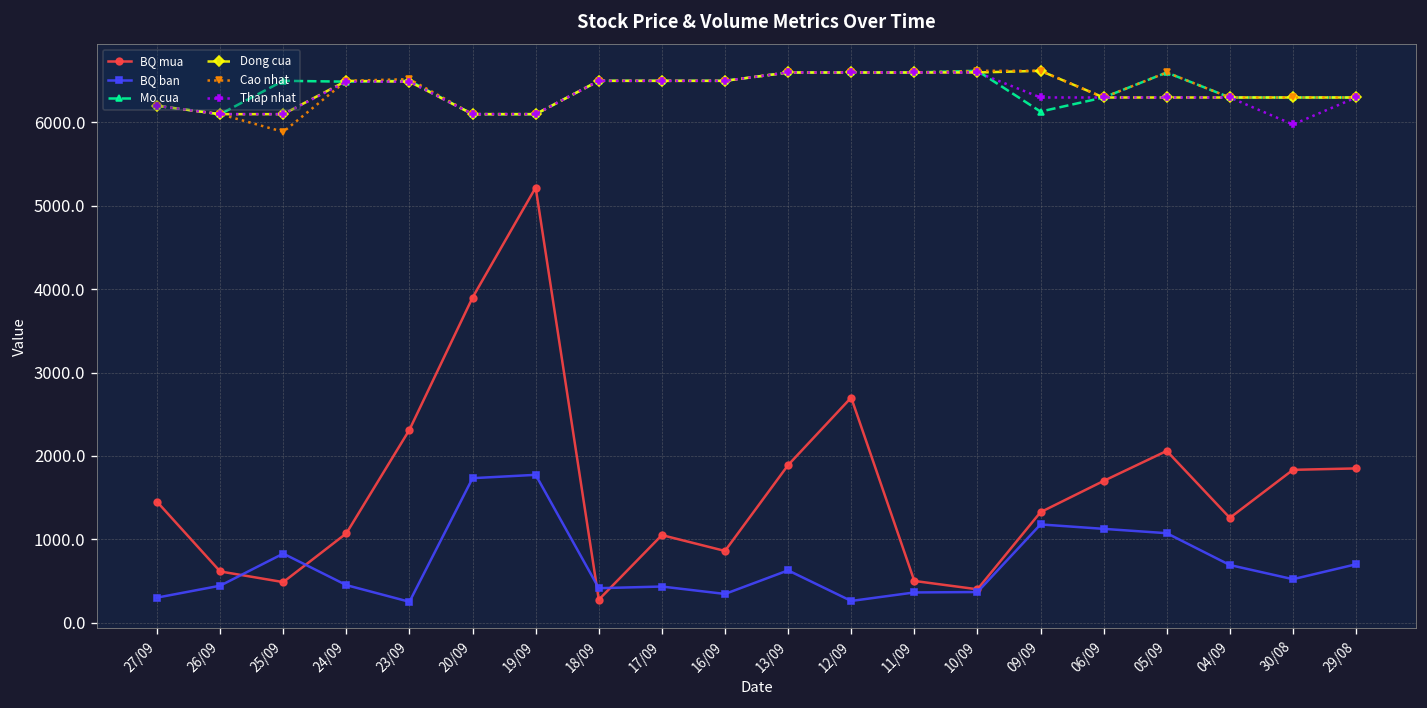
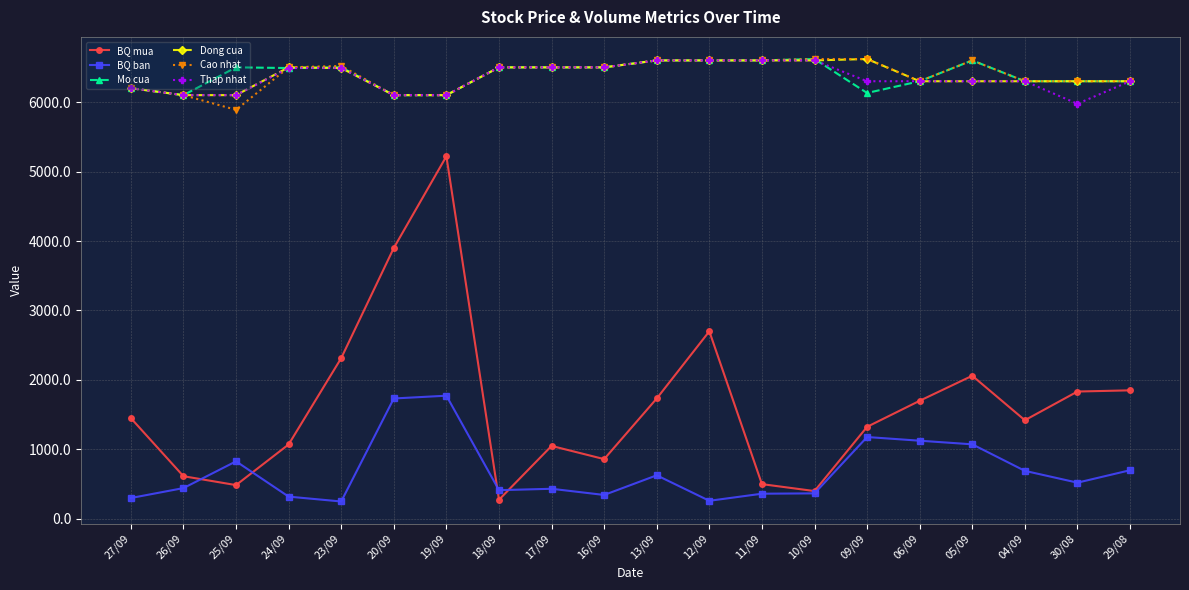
  {
    "BQ mua": {
      "27/09": 1500,
      "26/09": 600,
      "25/09": 500,
      "24/09": 1100,
      "23/09": 2300,
      "20/09": 3900,
      "19/09": 5200,
      "18/09": 300,
      "17/09": 1100,
      "16/09": 900,
-     "13/09": 1900,
+     "13/09": 1700,
      "12/09": 2700,
      "11/09": 500,
      "09/09": 1300,
      "06/09": 1700,
      "05/09": 2100,
-     "04/09": 1300,
+     "04/09": 1400,
      "30/08": 1800,
      "29/08": 1900
    },
    "BQ ban": {
      "27/09": 300,
      "26/09": 400,
      "25/09": 800,
-     "24/09": 500,
+     "24/09": 300,
      "23/09": 300,
      "20/09": 1700,
      "19/09": 1800,
      "18/09": 400,
      "17/09": 400,
      "16/09": 300,
      "13/09": 600,
      "12/09": 300,
      "11/09": 400,
      "09/09": 1200,
      "06/09": 1100,
      "05/09": 1100,
      "04/09": 700,
      "30/08": 500,
      "29/08": 700
    },
    "Mo cua": {
      "09/09": 6100
    },
    "Cao nhat": {
      "25/09": 5900
    },
    "Thap nhat": {
      "09/09": 6300,
      "30/08": 6000
    }
  }
